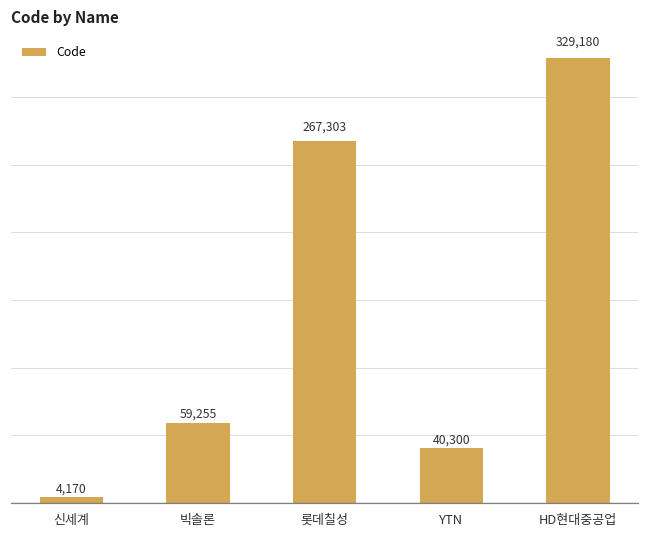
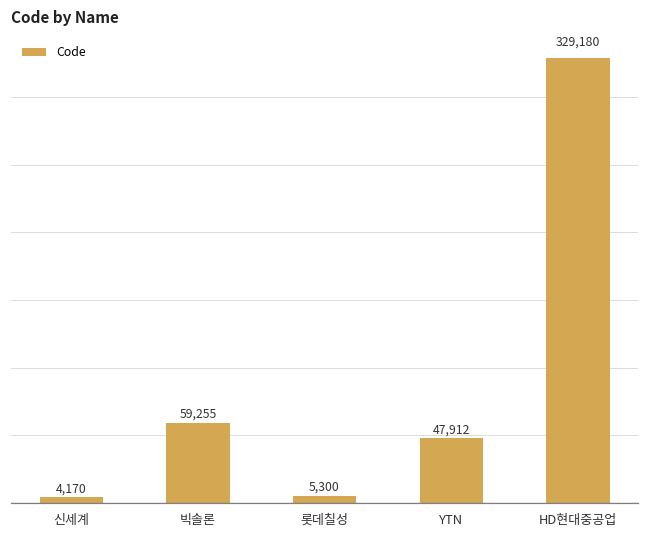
  {
    "신세계": "4,170",
    "빅솔론": "59,255",
-   "롯데칠성": "267,303",
-   "YTN": "40,300",
+   "롯데칠성": "5,300",
+   "YTN": "47,912",
    "HD현대중공업": "329,180"
  }
